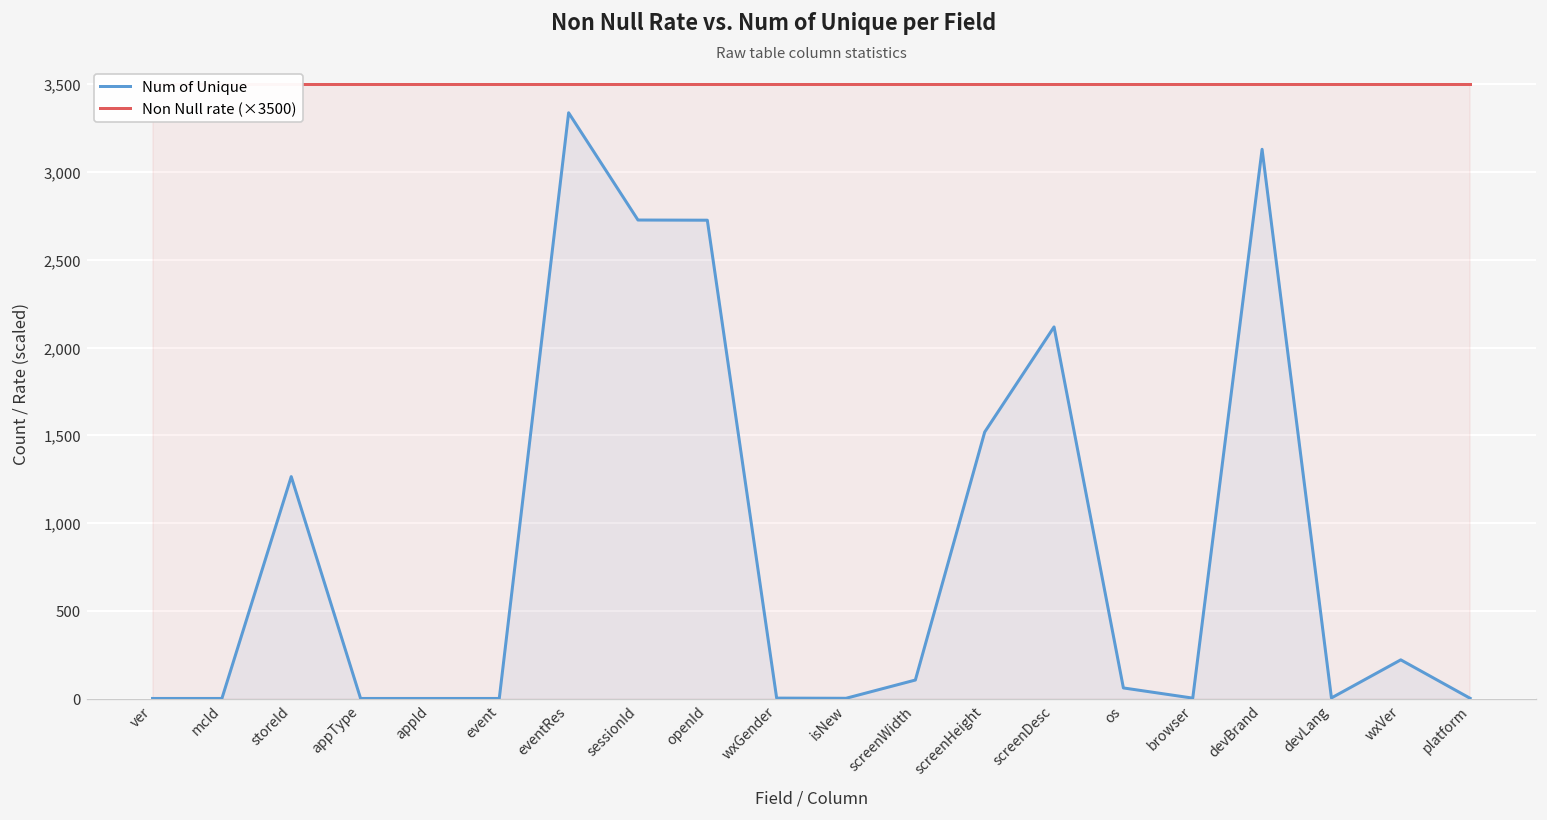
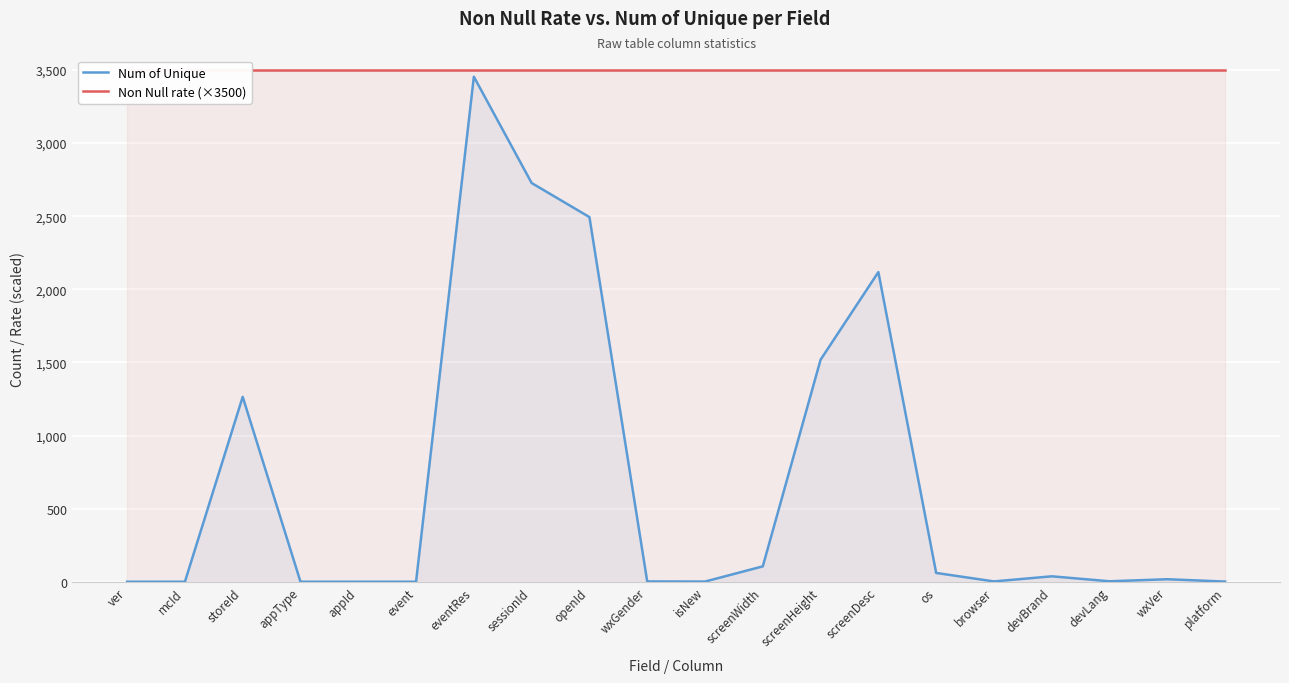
  {
    "Num of Unique": {
      "ver": "0",
      "mcId": "0",
      "storeId": "1,270",
      "appType": "0",
      "appId": "0",
      "event": "0",
-     "eventRes": "3,340",
+     "eventRes": "3,450",
      "sessionId": "2,730",
-     "openId": "2,730",
+     "openId": "2,490",
      "wxGender": "0",
      "isNew": "0",
      "screenWidth": "110",
      "screenHeight": "1,520",
      "screenDesc": "2,120",
      "os": "60",
      "browser": "0",
-     "devBrand": "3,130",
+     "devBrand": "40",
      "devLang": "0",
-     "wxVer": "220",
+     "wxVer": "20",
      "platform": "0"
    },
    "Non Null rate (×3500)": {
      "appType": "3,500",
      "appId": "3,500",
      "event": "3,500",
      "eventRes": "3,500",
      "sessionId": "3,500",
      "openId": "3,500",
      "wxGender": "3,500",
      "isNew": "3,500",
      "screenWidth": "3,500",
      "screenHeight": "3,500",
      "screenDesc": "3,500",
      "os": "3,500",
      "browser": "3,500",
      "devBrand": "3,500",
      "devLang": "3,500",
      "wxVer": "3,500",
      "platform": "3,500"
    }
  }
